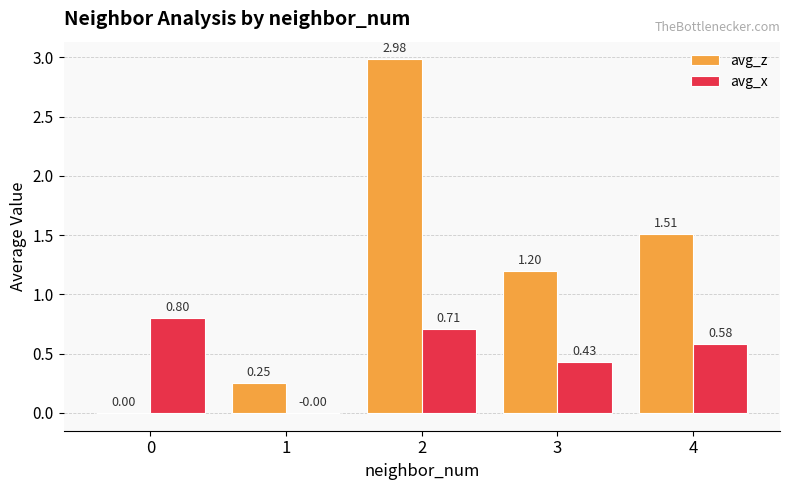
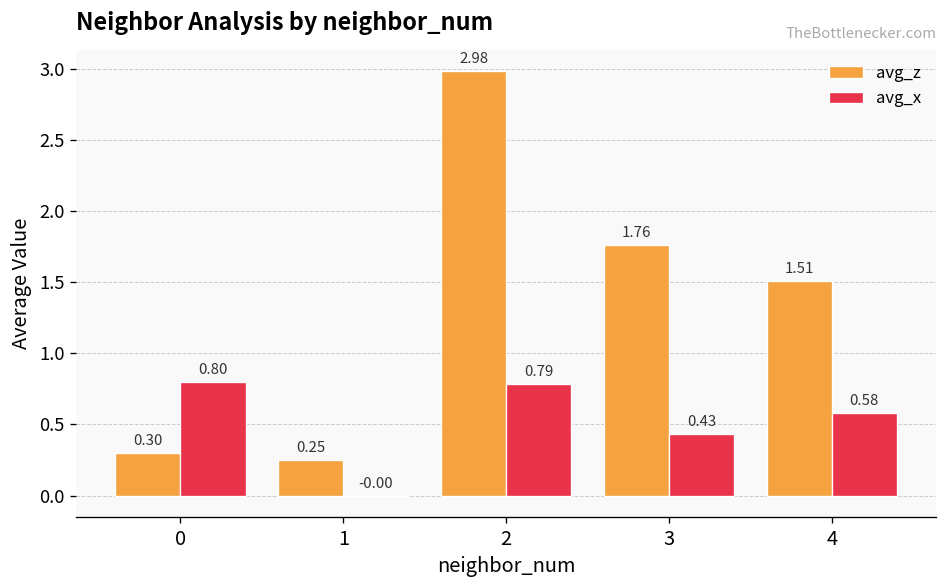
  {
    "avg_z": {
-     "0": 0.00,
+     "0": 0.30,
      "1": 0.25,
      "2": 2.98,
-     "3": 1.20,
+     "3": 1.76,
      "4": 1.51
    },
    "avg_x": {
      "0": 0.80,
      "1": -0.00,
-     "2": 0.71,
+     "2": 0.79,
      "3": 0.43,
      "4": 0.58
    }
  }
